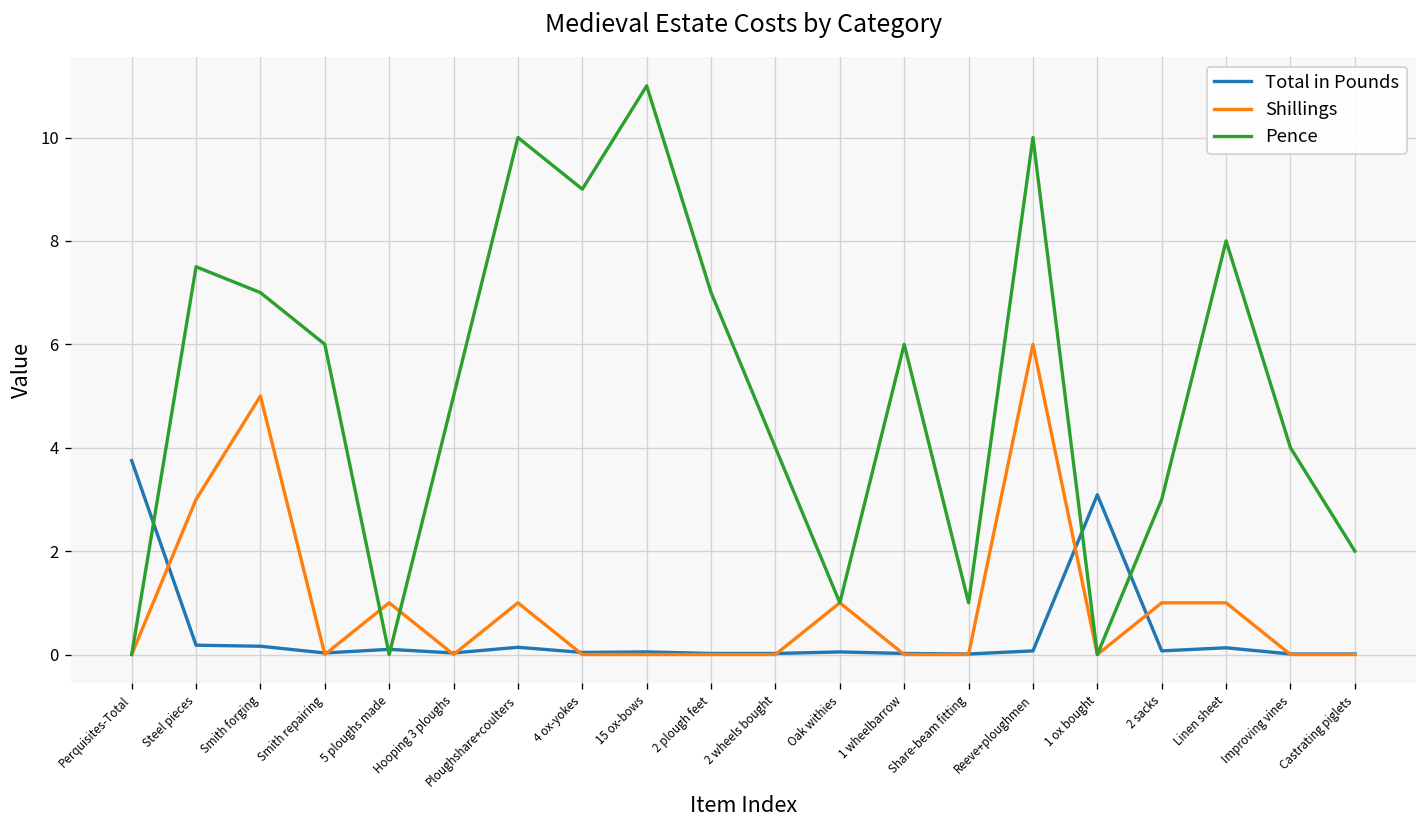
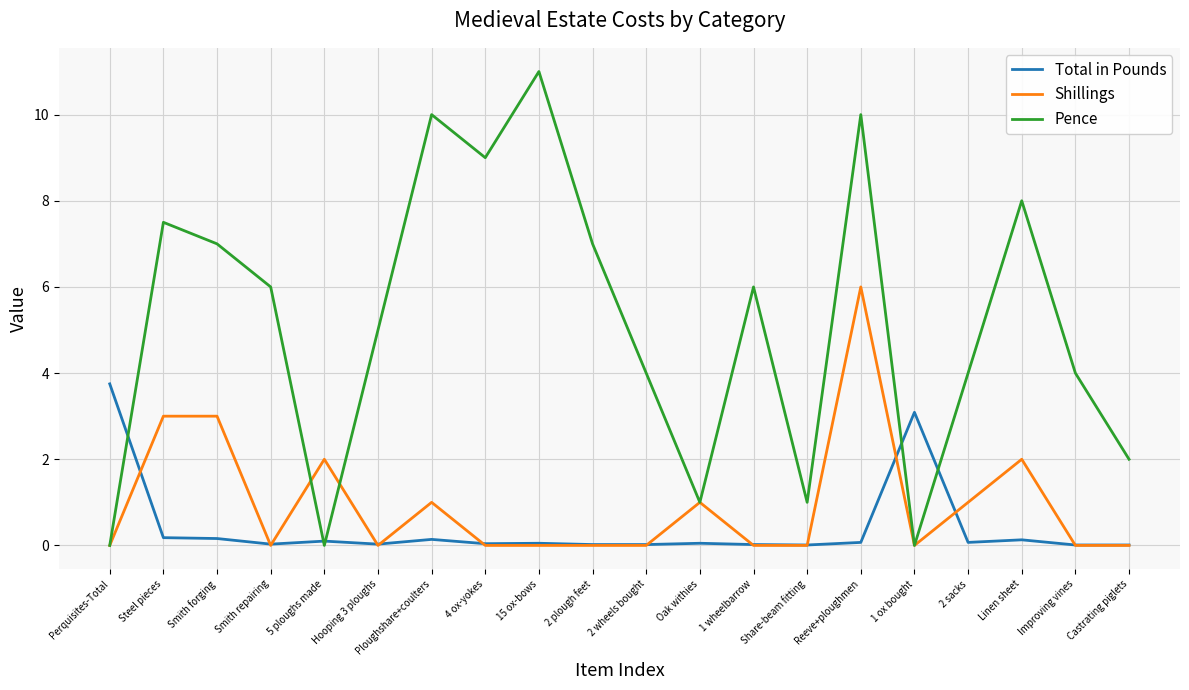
  {
    "Total in Pounds": {
      "Perquisites-Total": 3.8,
      "Steel pieces": 0.2,
      "Smith forging": 0.2,
      "5 ploughs made": 0.1,
      "Ploughshare+coulters": 0.1,
      "Oak withies": 0,
      "Reeve+ploughmen": 0.1,
      "1 ox bought": 3.1,
      "2 sacks": 0.1,
      "Linen sheet": 0.1
    },
    "Shillings": {
      "Steel pieces": 3,
-     "Smith forging": 5,
-     "5 ploughs made": 1,
+     "Smith forging": 3,
+     "5 ploughs made": 2,
      "Ploughshare+coulters": 1,
      "Reeve+ploughmen": 6,
      "2 sacks": 1,
-     "Linen sheet": 1
+     "Linen sheet": 2
    },
    "Pence": {
      "Steel pieces": 7.5,
      "Smith forging": 7,
      "Smith repairing": 6,
      "5 ploughs made": 0,
      "Hooping 3 ploughs": 5,
      "Ploughshare+coulters": 10,
      "4 ox-yokes": 9,
      "15 ox-bows": 11,
      "2 plough feet": 7,
      "2 wheels bought": 4,
      "1 wheelbarrow": 6,
      "Share-beam fitting": 1,
      "Reeve+ploughmen": 10,
-     "2 sacks": 3,
+     "2 sacks": 4,
      "Linen sheet": 8,
      "Improving vines": 4,
      "Castrating piglets": 2
    }
  }
